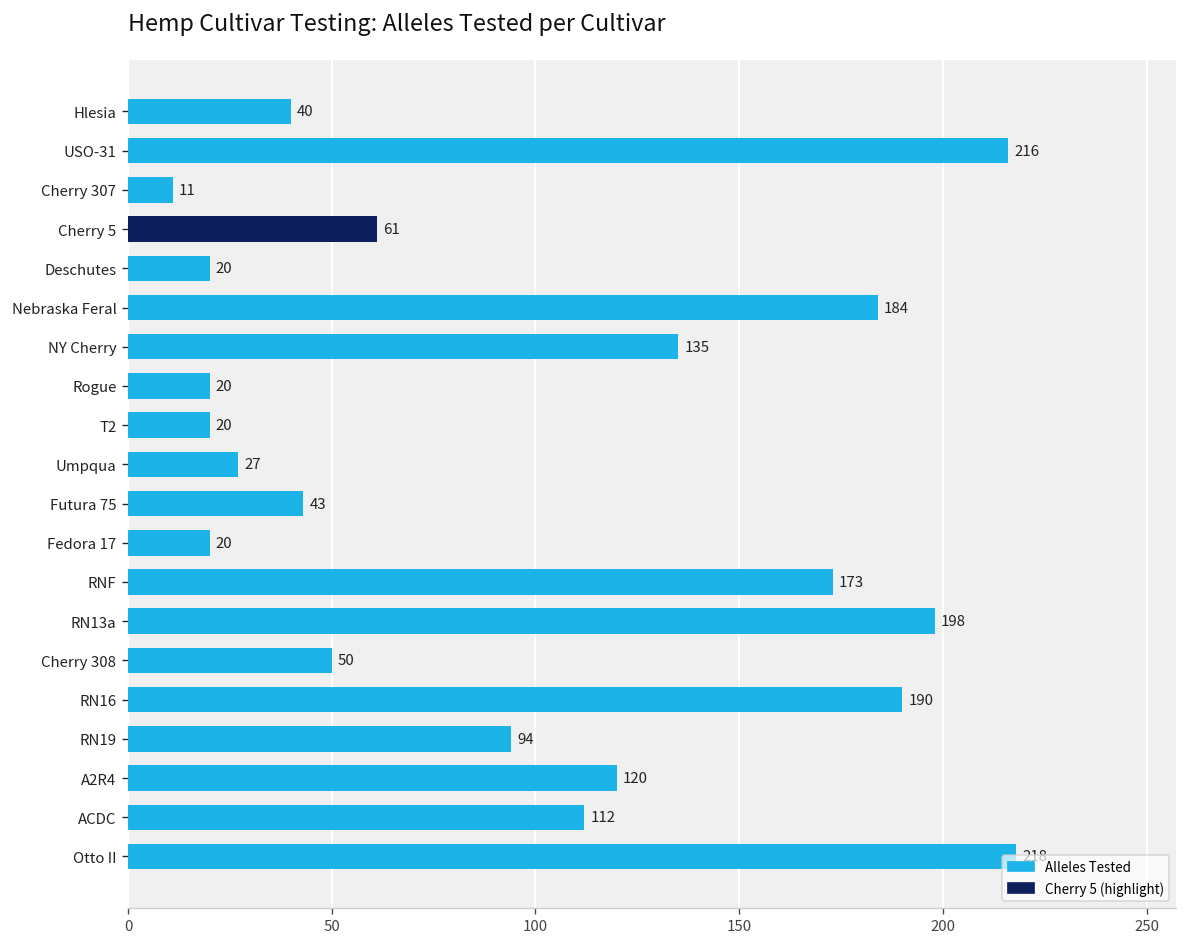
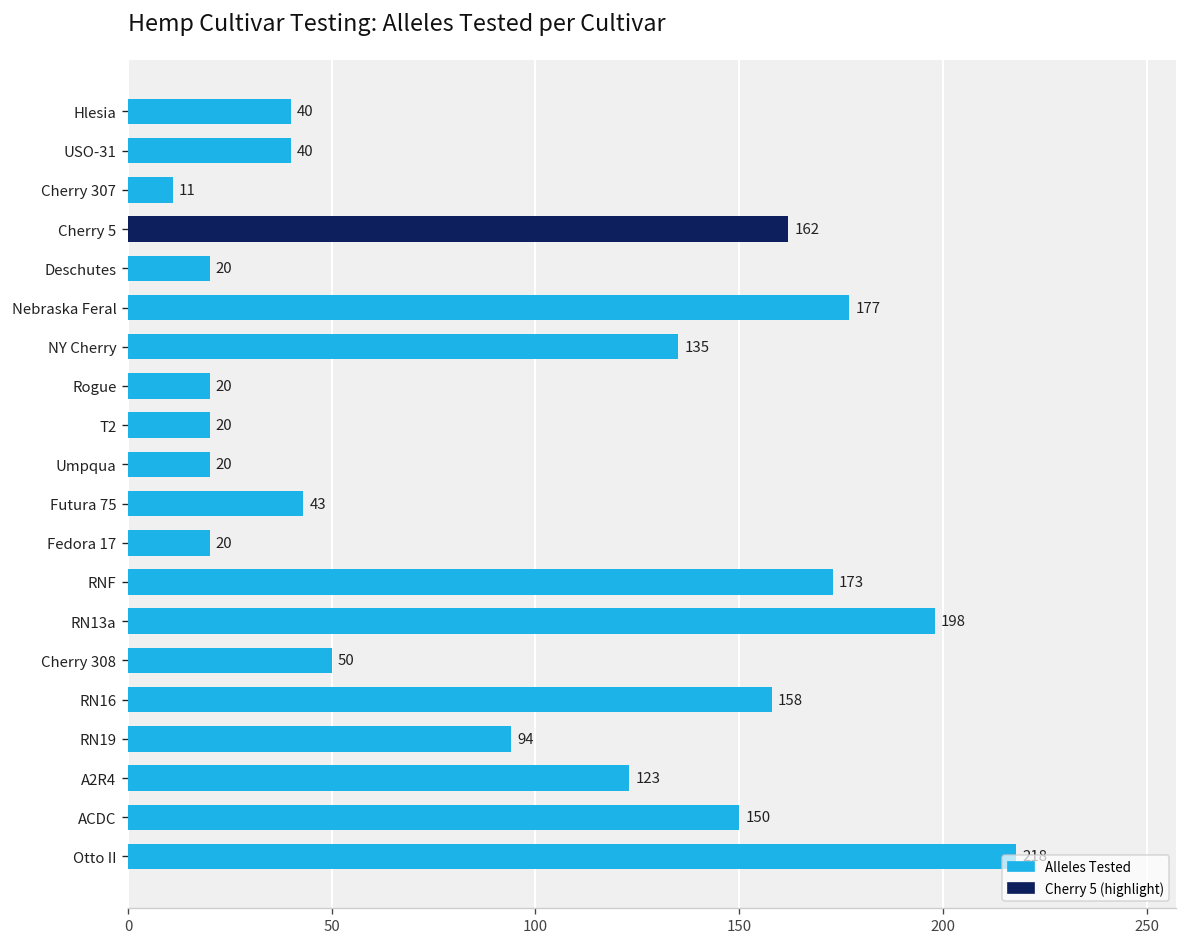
  {
    "Hlesia": 40,
-   "USO-31": 216,
+   "USO-31": 40,
    "Cherry 307": 11,
-   "Cherry 5": 61,
+   "Cherry 5": 162,
    "Deschutes": 20,
-   "Nebraska Feral": 184,
+   "Nebraska Feral": 177,
    "NY Cherry": 135,
    "Rogue": 20,
    "T2": 20,
-   "Umpqua": 27,
+   "Umpqua": 20,
    "Futura 75": 43,
    "Fedora 17": 20,
    "RNF": 173,
    "RN13a": 198,
    "Cherry 308": 50,
-   "RN16": 190,
+   "RN16": 158,
    "RN19": 94,
-   "A2R4": 120,
-   "ACDC": 112
+   "A2R4": 123,
+   "ACDC": 150
  }
